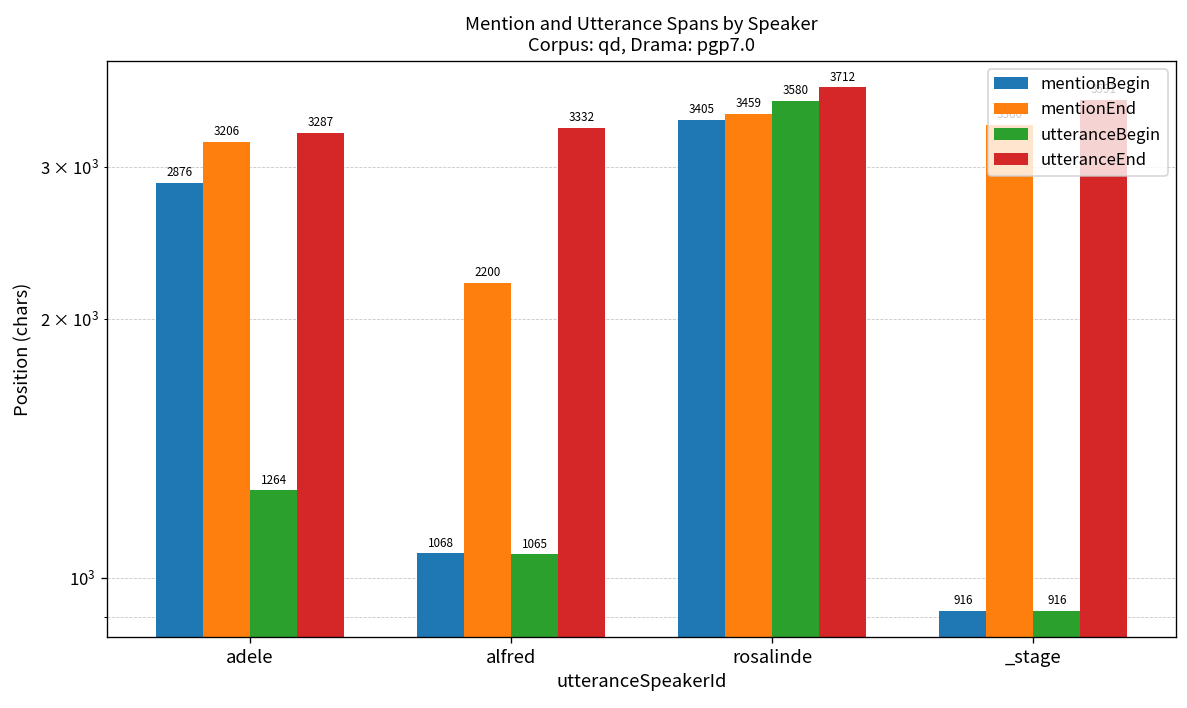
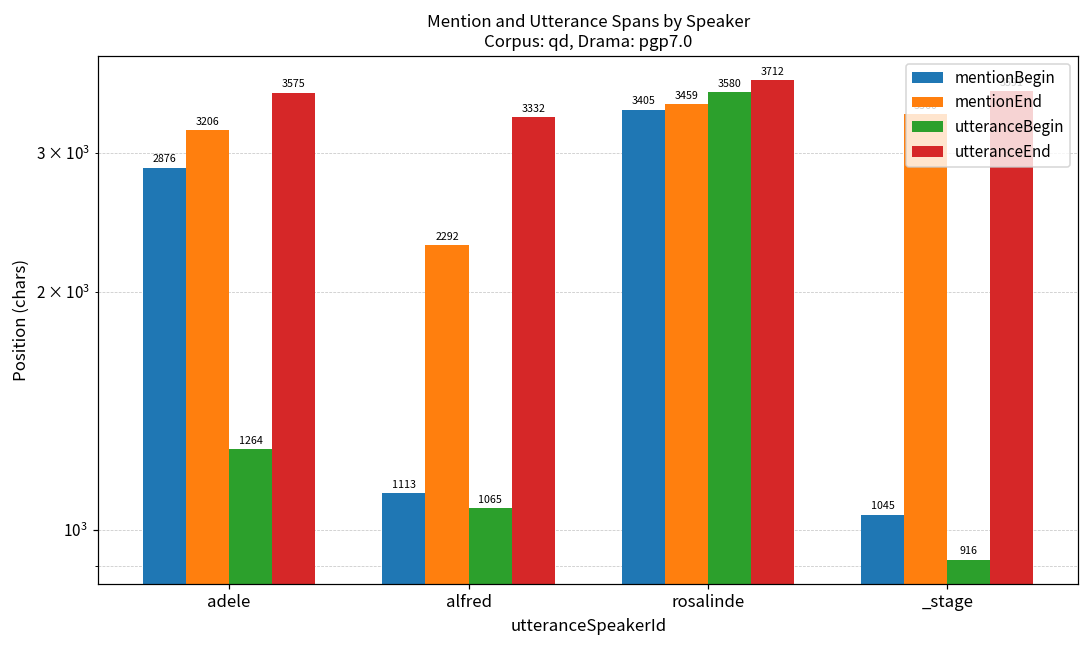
  {
    "mentionBegin": {
      "adele": 2876,
-     "alfred": 1068,
+     "alfred": 1113,
      "rosalinde": 3405,
-     "_stage": 916
+     "_stage": 1045
    },
    "mentionEnd": {
      "adele": 3206,
-     "alfred": 2200,
+     "alfred": 2292,
      "rosalinde": 3459
    },
    "utteranceBegin": {
      "adele": 1264,
      "alfred": 1065,
      "rosalinde": 3580,
      "_stage": 916
    },
    "utteranceEnd": {
-     "adele": 3287,
+     "adele": 3575,
      "alfred": 3332,
      "rosalinde": 3712
    }
  }
